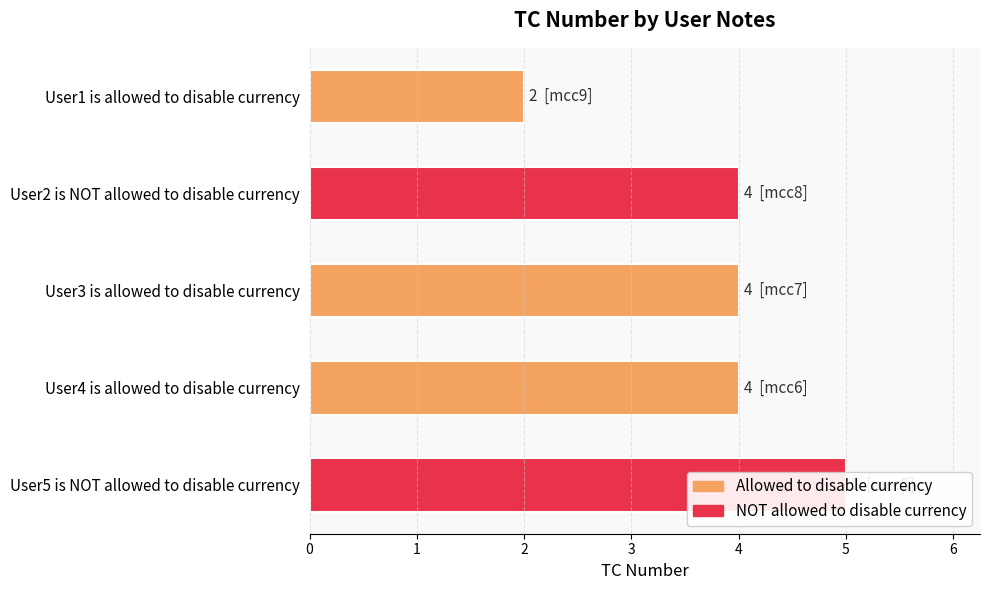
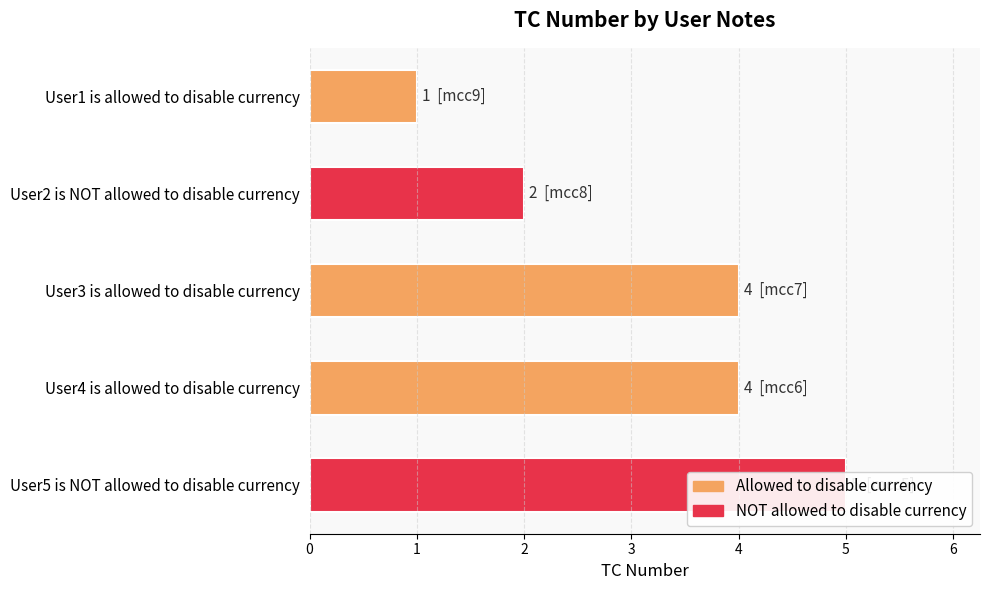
  {
-   "User1 is allowed to disable currency": 2,
-   "User2 is NOT allowed to disable currency": 4,
+   "User1 is allowed to disable currency": 1,
+   "User2 is NOT allowed to disable currency": 2,
    "User3 is allowed to disable currency": 4,
    "User4 is allowed to disable currency": 4
  }
